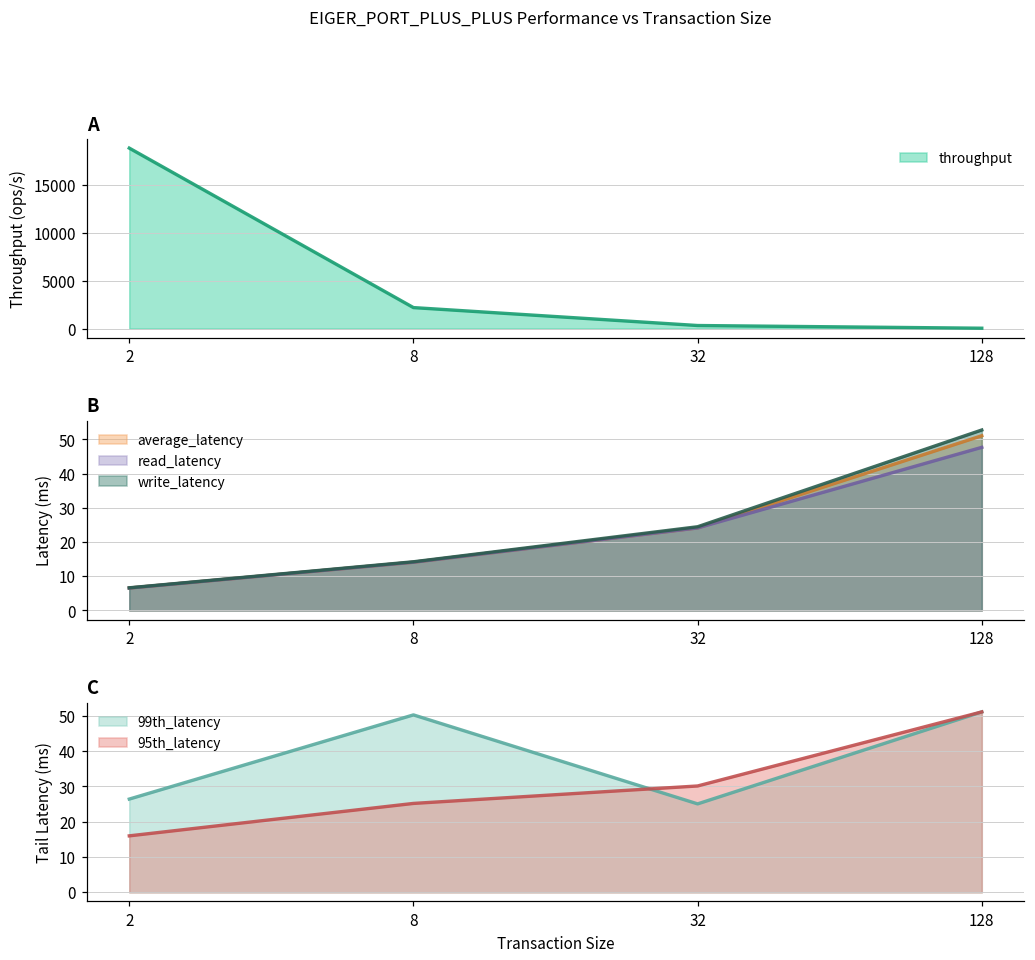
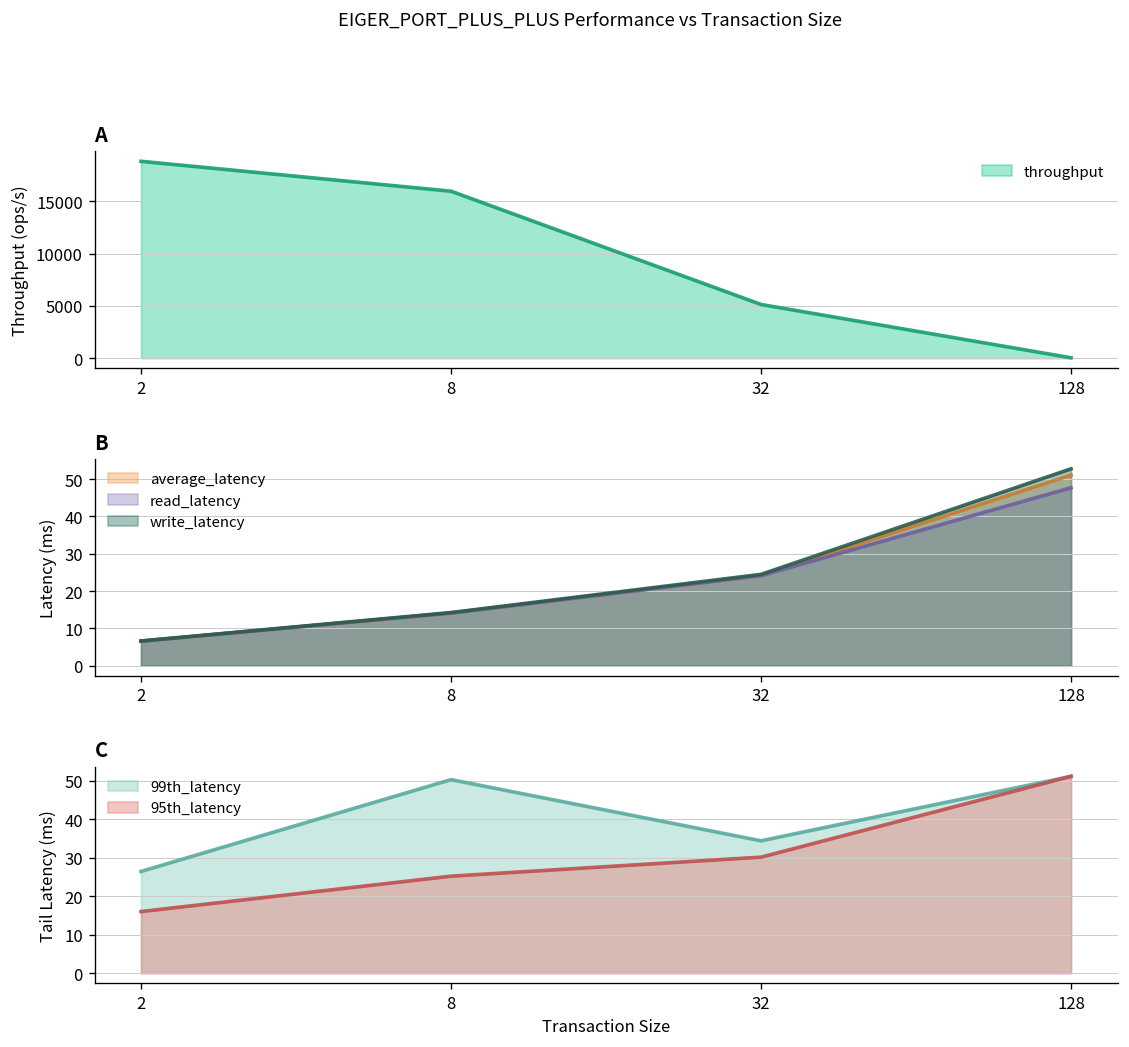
  {
    "A": {
      "2": 19000,
-     "8": 2000,
-     "32": 0,
+     "8": 16000,
+     "32": 5000,
      "128": 0
    },
    "B": {
      "average_latency": {
        "128": 51
      },
      "read_latency": {
        "128": 48
      },
      "write_latency": {
        "128": 53
      }
    },
    "C": {
      "99th_latency": {
        "2": 26,
        "8": 50,
-       "32": 25
+       "32": 34
      },
      "95th_latency": {
        "2": 16,
        "8": 25,
        "32": 30
      }
    }
  }
